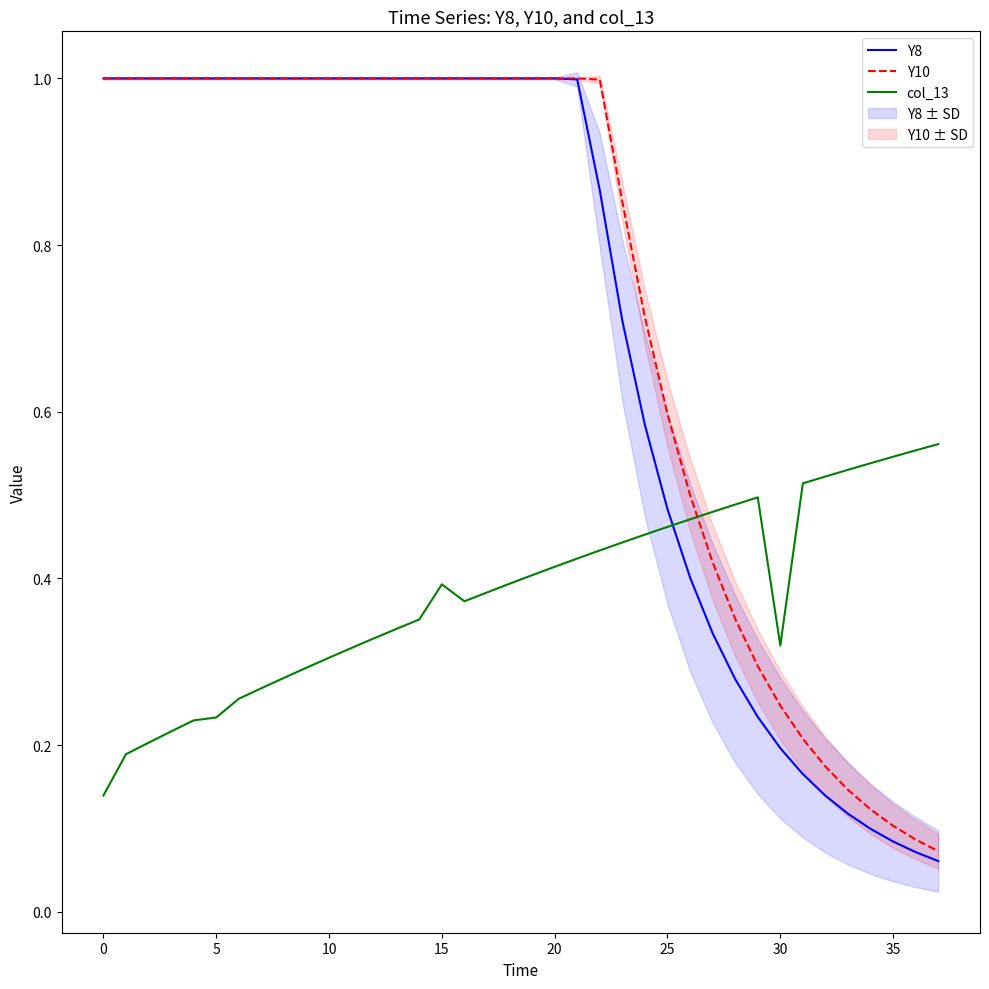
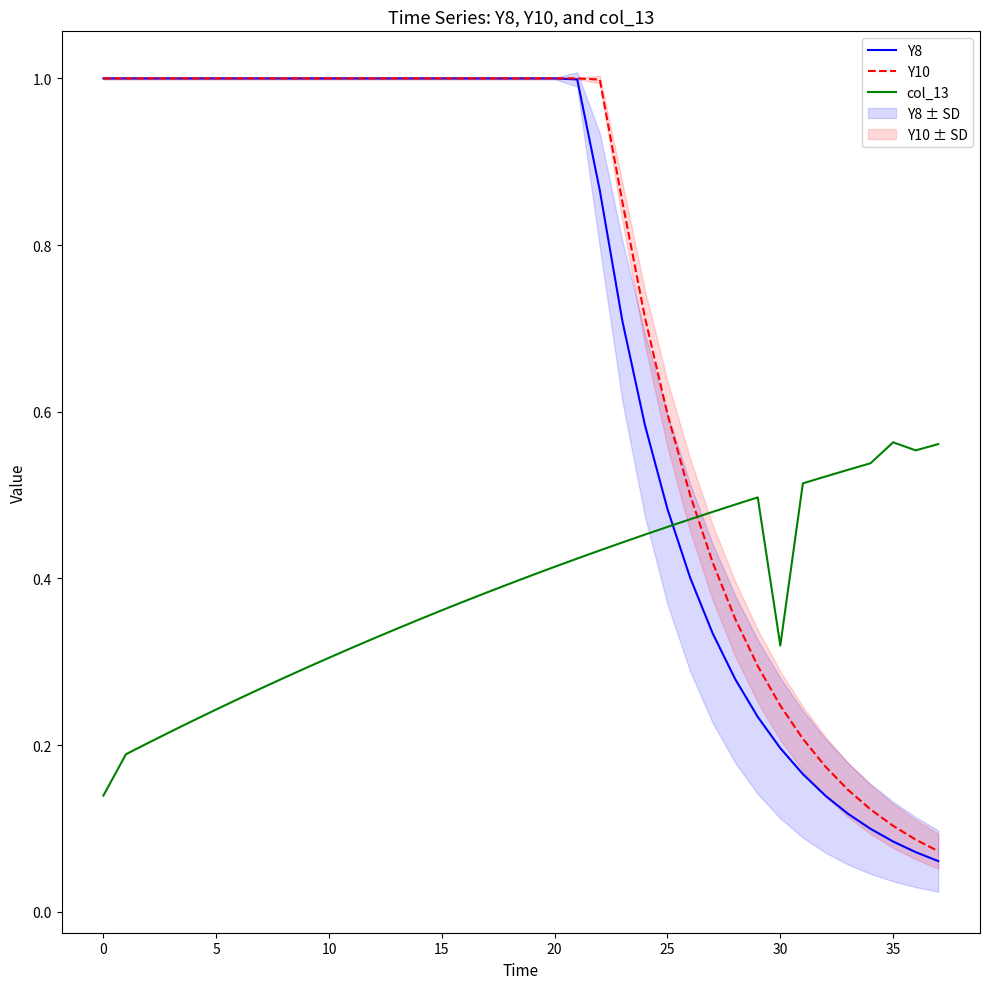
  {
    "col_13": {
      "0": 0.14,
-     "5": 0.23,
+     "5": 0.24,
      "10": 0.30,
-     "15": 0.39,
+     "15": 0.36,
      "20": 0.41,
      "25": 0.46,
      "30": 0.32,
-     "35": 0.55
+     "35": 0.56
    }
  }
